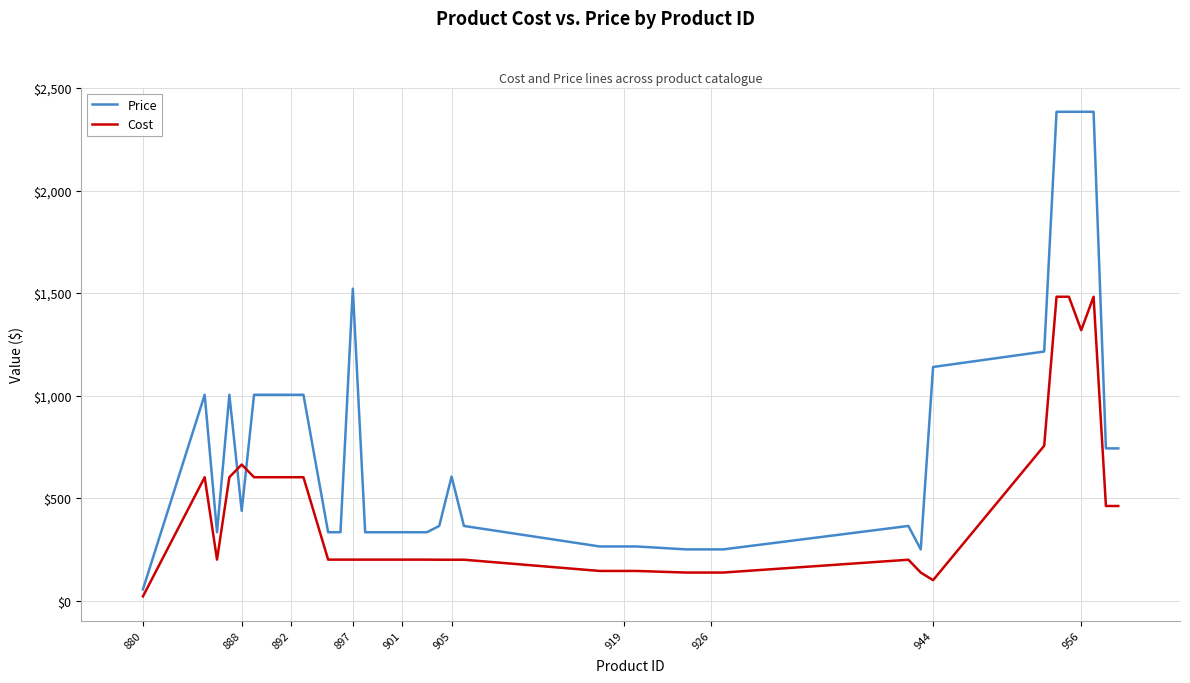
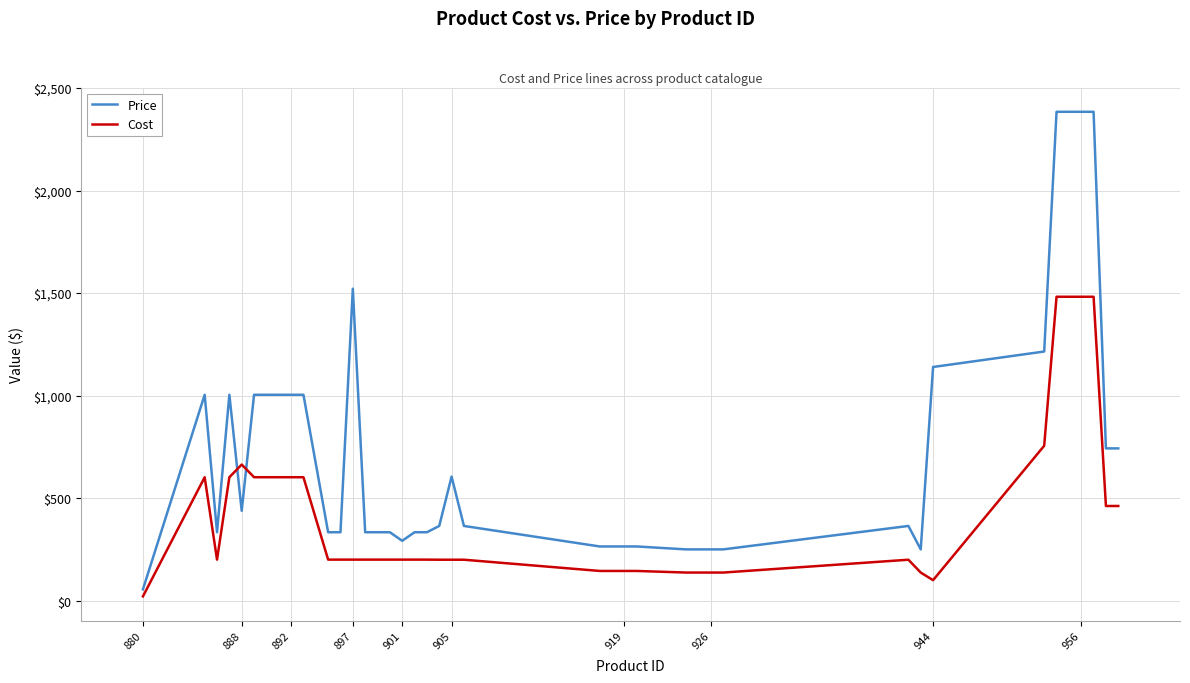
  {
    "Price": {
      "880": "$50",
      "888": "$440",
      "892": "$1,000",
      "897": "$1,520",
-     "901": "$330",
+     "901": "$290",
      "905": "$600",
      "919": "$260",
      "926": "$250",
      "944": "$1,140",
      "956": "$2,380"
    },
    "Cost": {
      "880": "$20",
      "888": "$660",
      "892": "$600",
      "897": "$200",
      "901": "$200",
      "905": "$200",
      "919": "$140",
      "926": "$140",
      "944": "$100",
-     "956": "$1,320"
+     "956": "$1,480"
    }
  }
